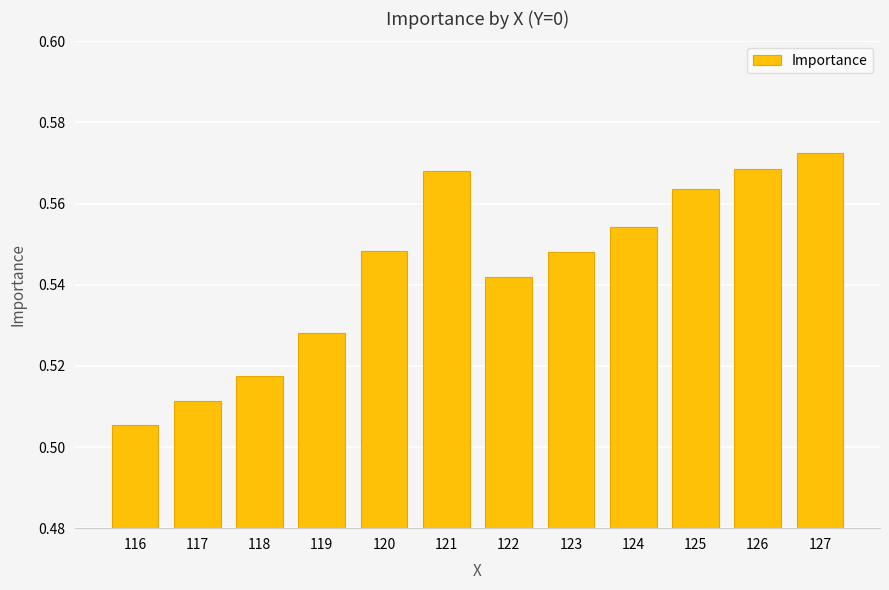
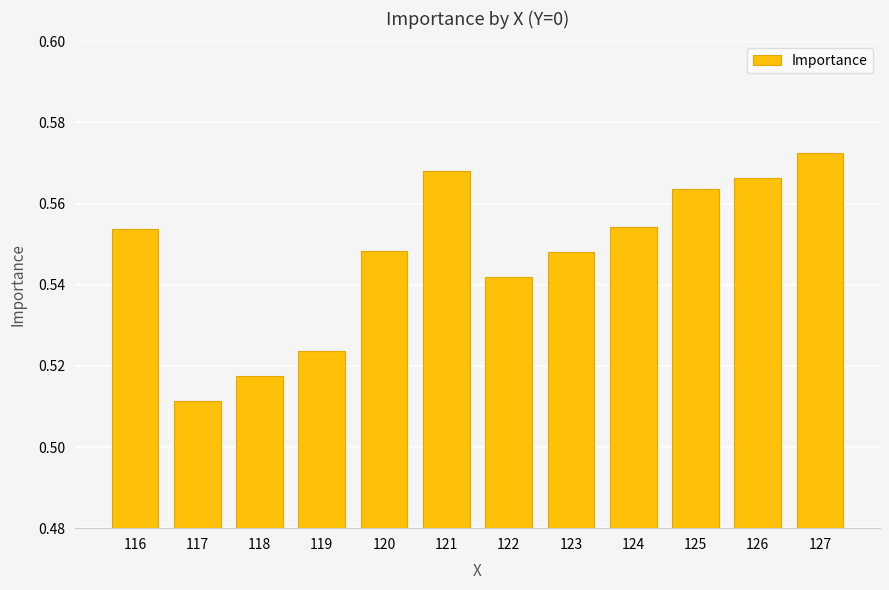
  {
-   "116": 0.505,
+   "116": 0.554,
    "117": 0.511,
    "118": 0.518,
-   "119": 0.528,
+   "119": 0.524,
    "120": 0.548,
    "121": 0.568,
    "122": 0.542,
    "123": 0.548,
    "124": 0.554,
    "125": 0.564,
-   "126": 0.569,
+   "126": 0.566,
    "127": 0.572
  }
